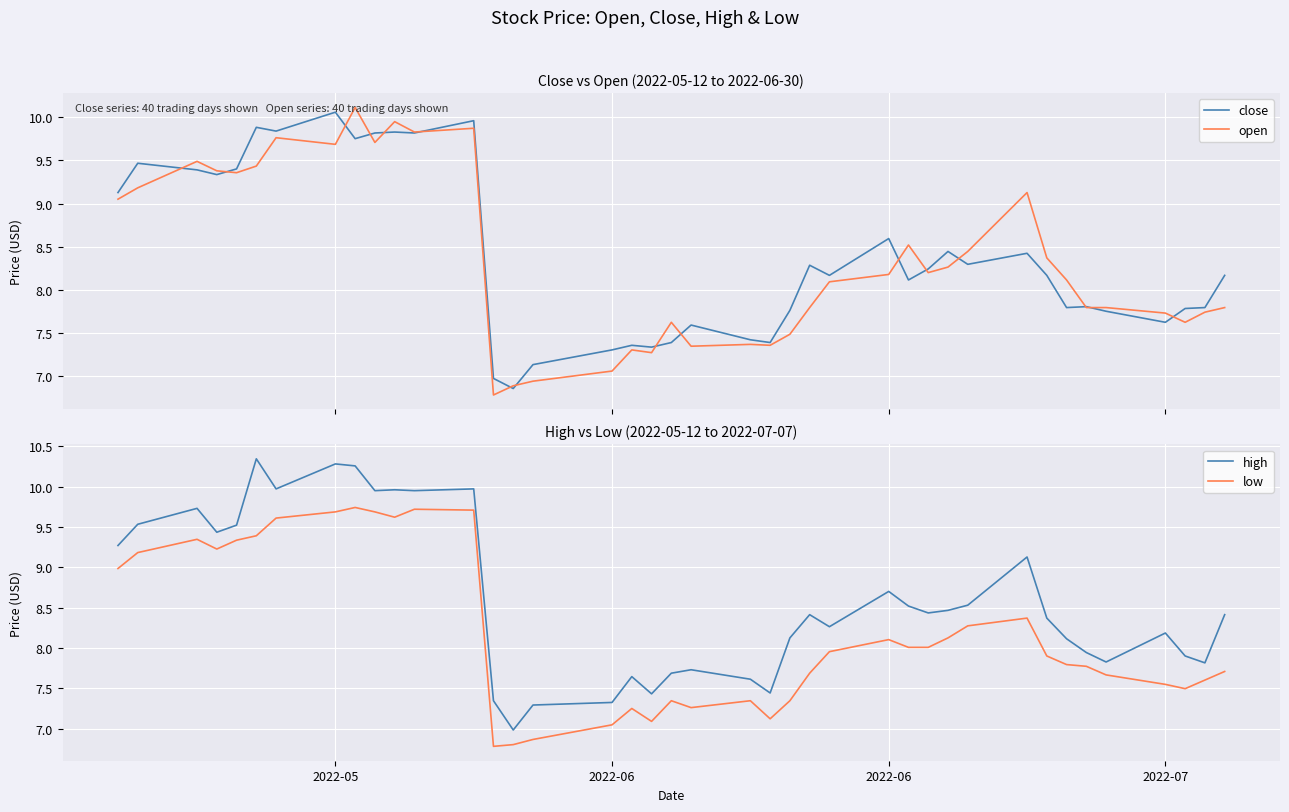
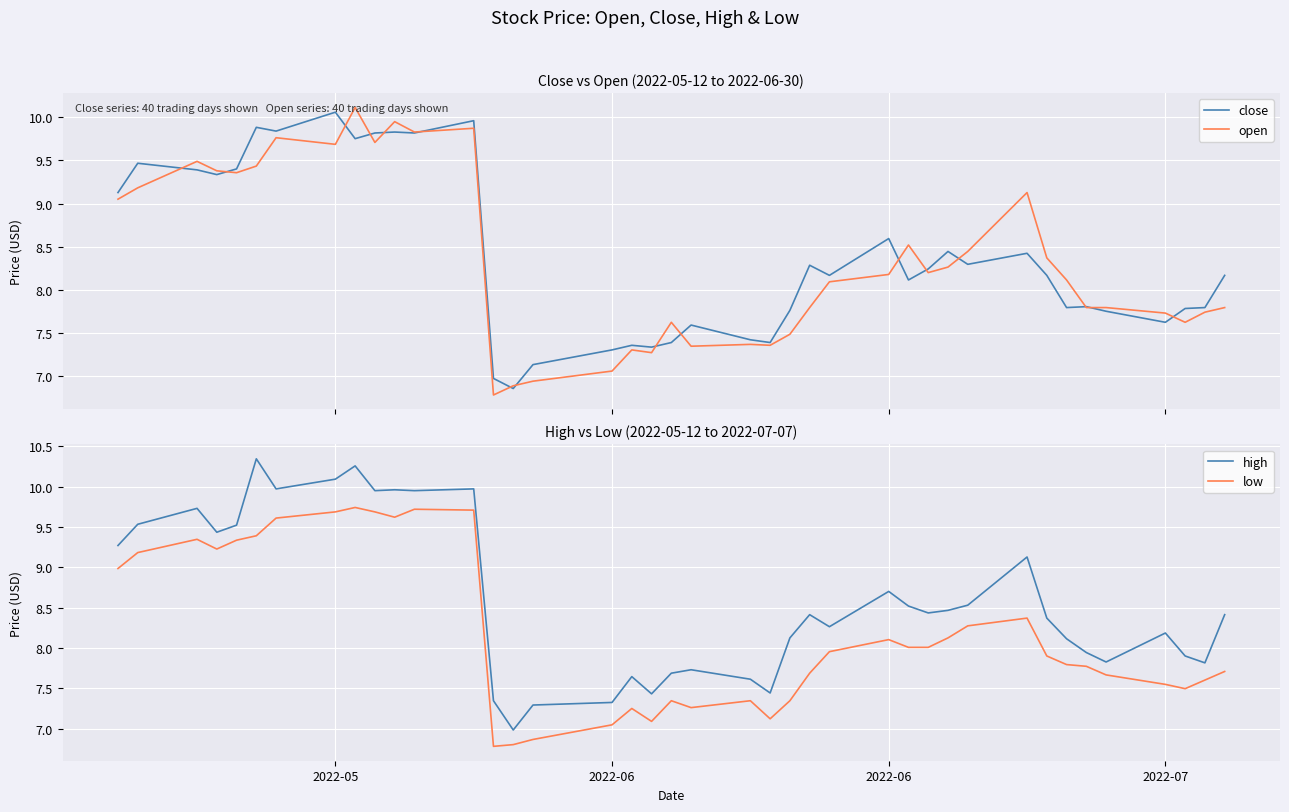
  {
    "High vs Low (2022-05-12 to 2022-07-07)": {
      "high": {
-       "2022-05": 10.3,
+       "2022-05": 10.1,
        "2022-07": 8.2
      },
      "low": {
        "2022-05": 9.7,
        "2022-07": 7.5
      }
    }
  }
